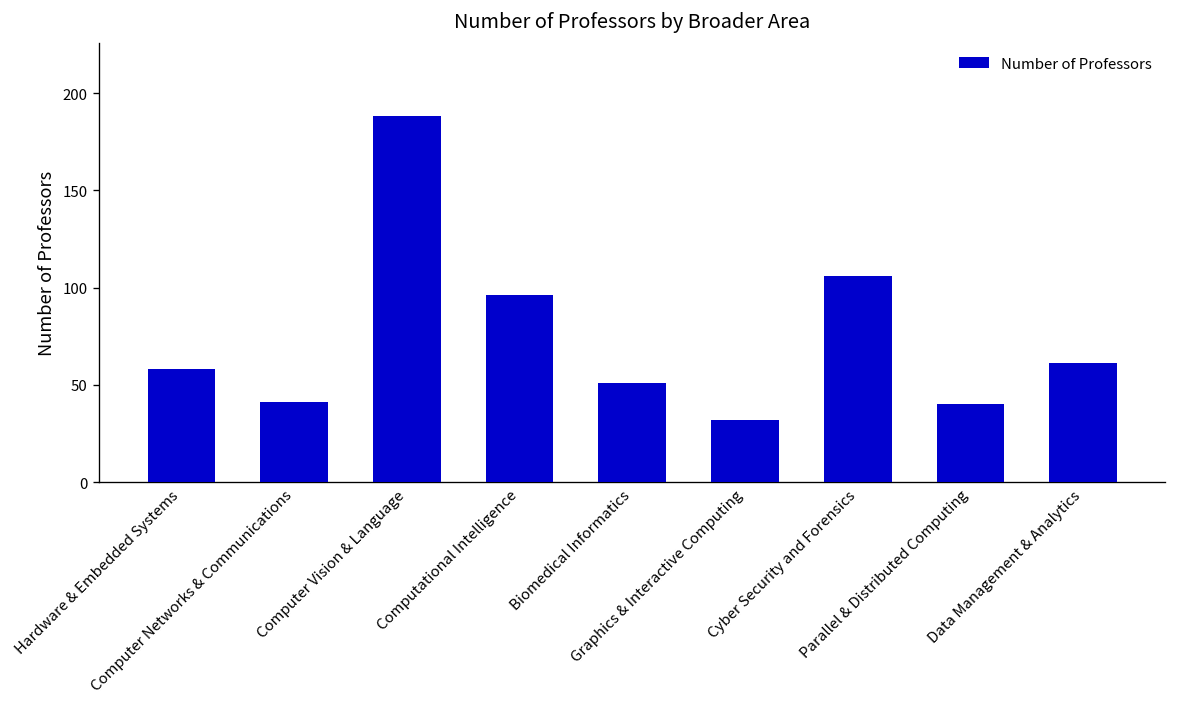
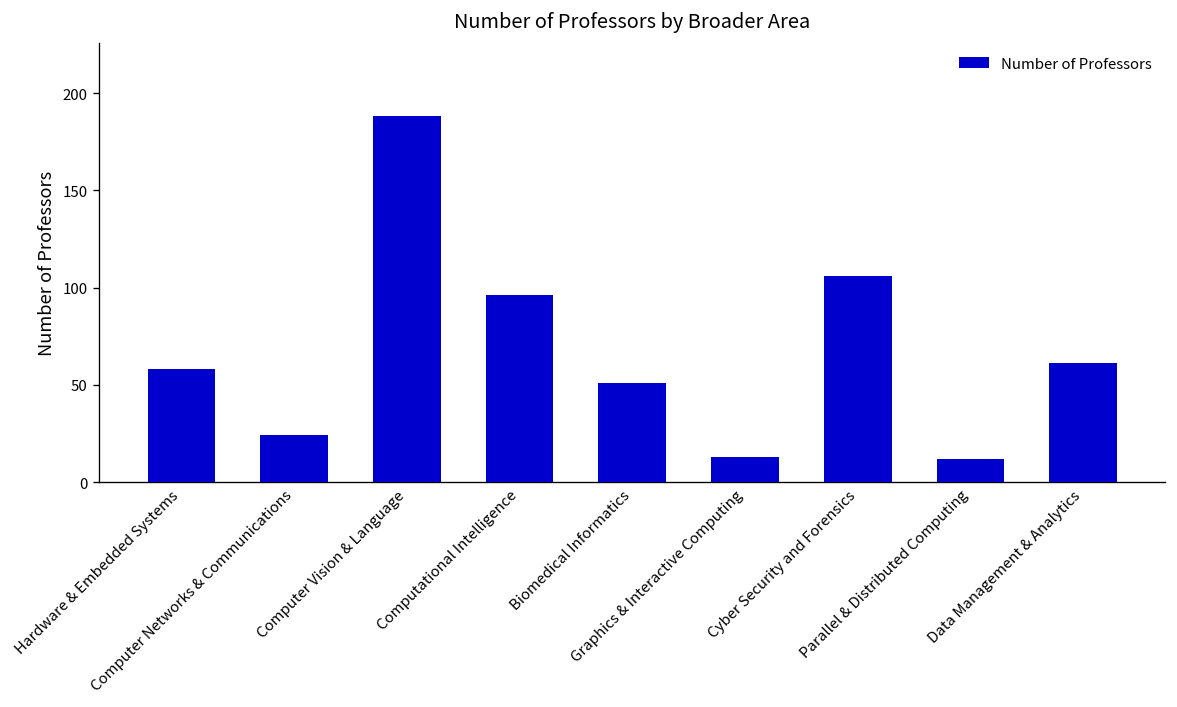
  {
    "Hardware & Embedded Systems": 58,
-   "Computer Networks & Communications": 41,
+   "Computer Networks & Communications": 24,
    "Computer Vision & Language": 188,
    "Computational Intelligence": 96,
    "Biomedical Informatics": 51,
-   "Graphics & Interactive Computing": 32,
+   "Graphics & Interactive Computing": 13,
    "Cyber Security and Forensics": 106,
-   "Parallel & Distributed Computing": 40,
+   "Parallel & Distributed Computing": 12,
    "Data Management & Analytics": 61
  }
